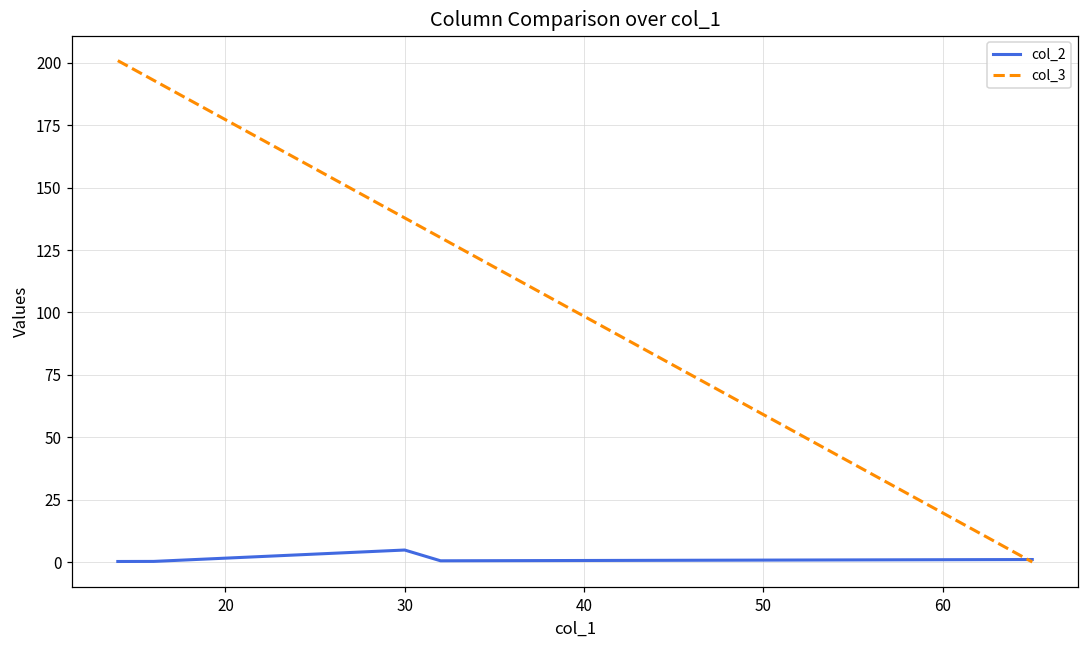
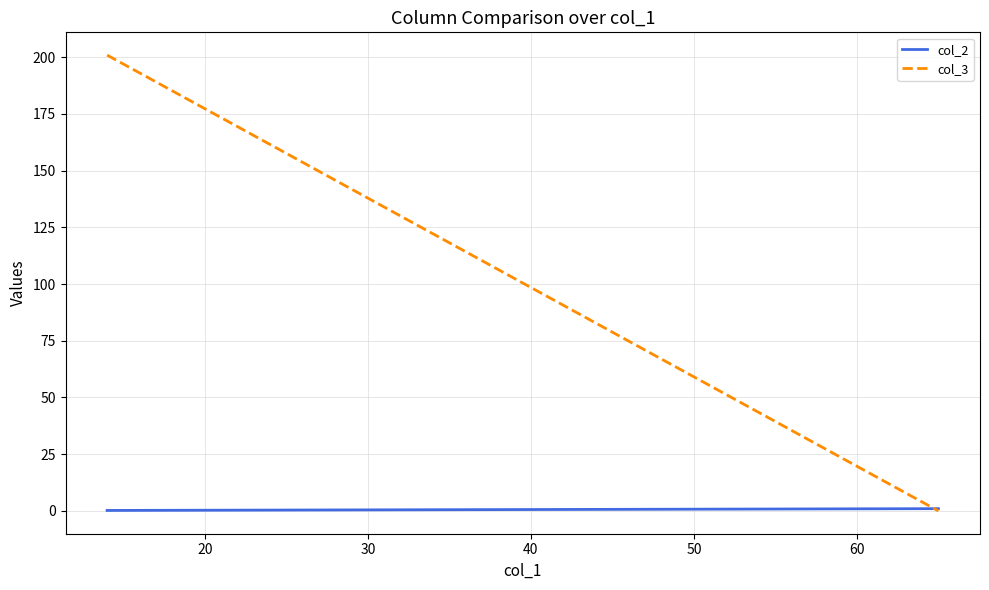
  {
    "col_2": {
-     "30": 5
+     "30": 0
    },
    "col_3": {
      "30": 138
    }
  }
